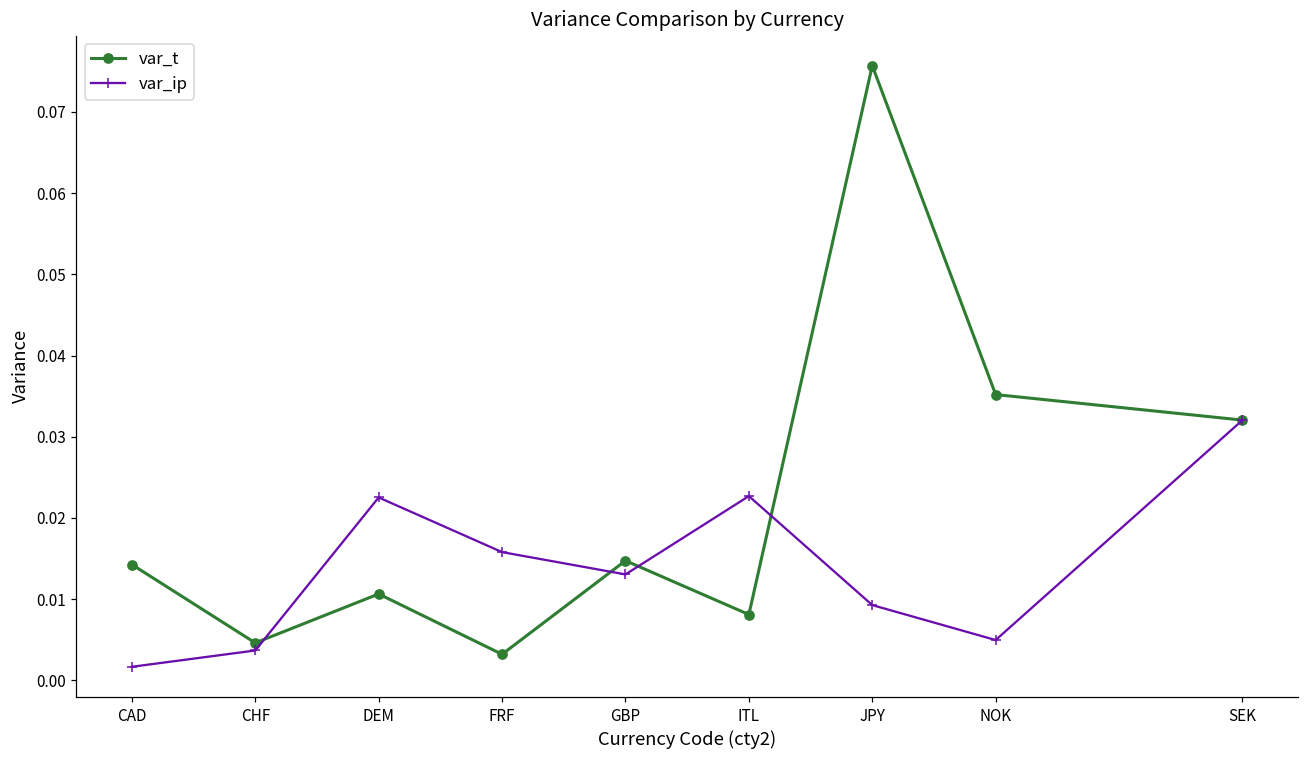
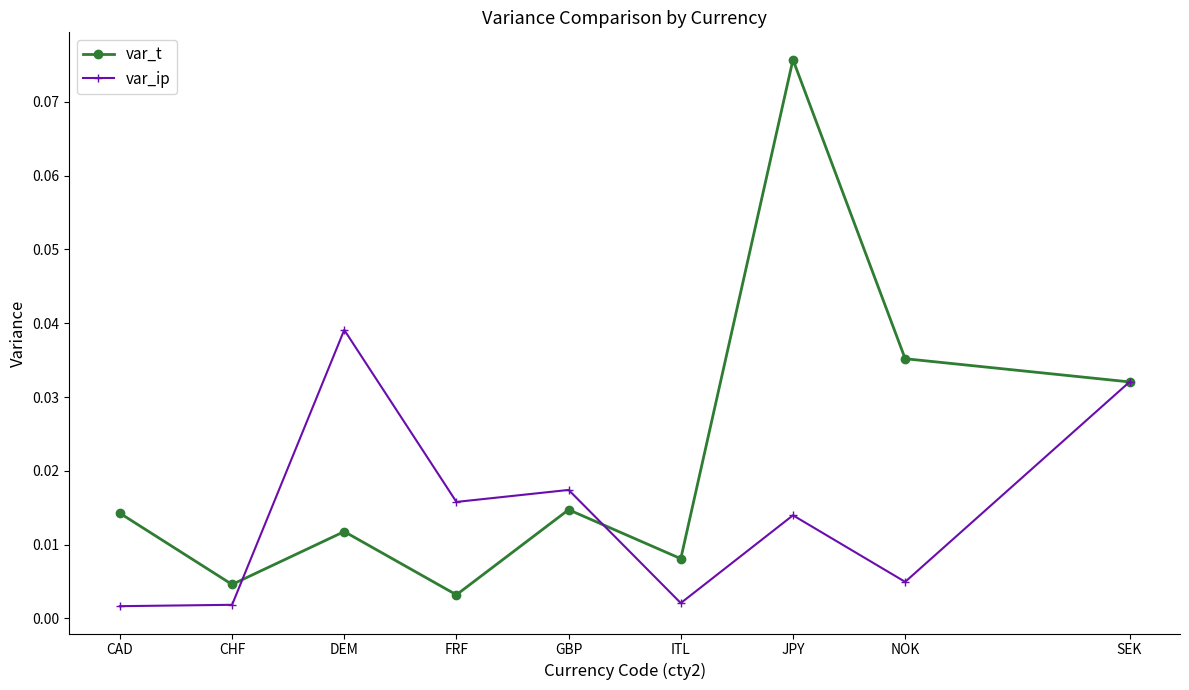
  {
    "var_t": {
      "CAD": 0.014,
      "CHF": 0.005,
-     "DEM": 0.011,
+     "DEM": 0.012,
      "FRF": 0.003,
      "GBP": 0.015,
      "ITL": 0.008,
      "JPY": 0.076,
      "NOK": 0.035
    },
    "var_ip": {
      "CAD": 0.002,
-     "CHF": 0.004,
-     "DEM": 0.023,
+     "CHF": 0.002,
+     "DEM": 0.039,
      "FRF": 0.016,
-     "GBP": 0.013,
-     "ITL": 0.023,
-     "JPY": 0.009,
+     "GBP": 0.017,
+     "ITL": 0.002,
+     "JPY": 0.014,
      "NOK": 0.005
    }
  }
